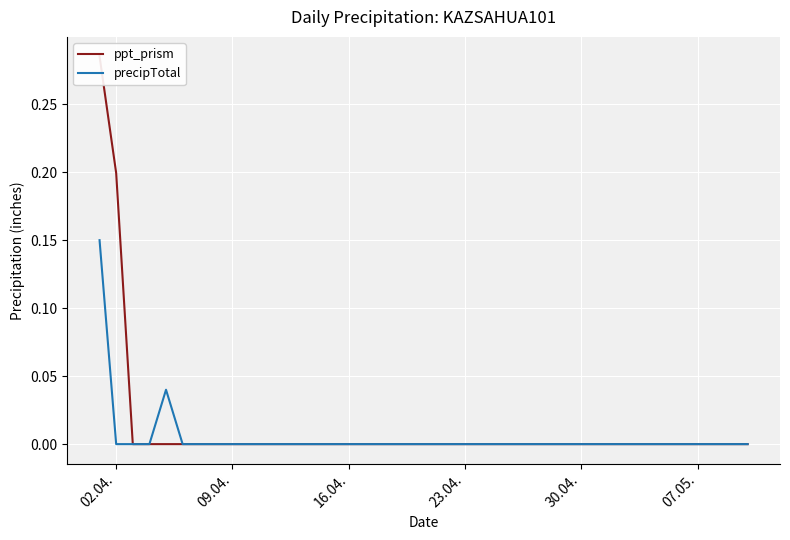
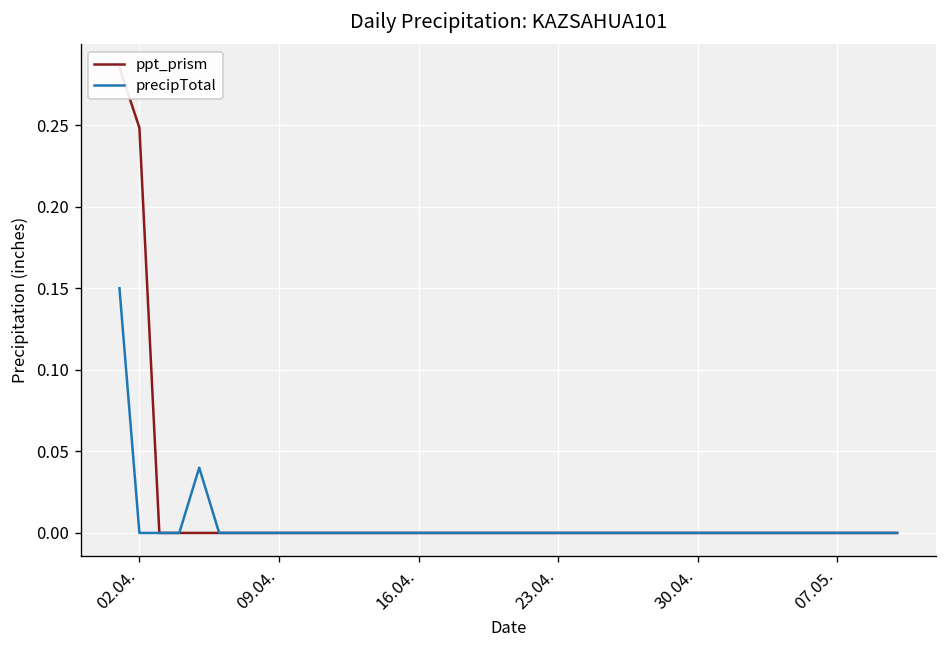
  {
    "ppt_prism": {
-     "02.04.": 0.199
+     "02.04.": 0.248
    },
    "precipTotal": {
      "02.04.": 0.000
    }
  }
